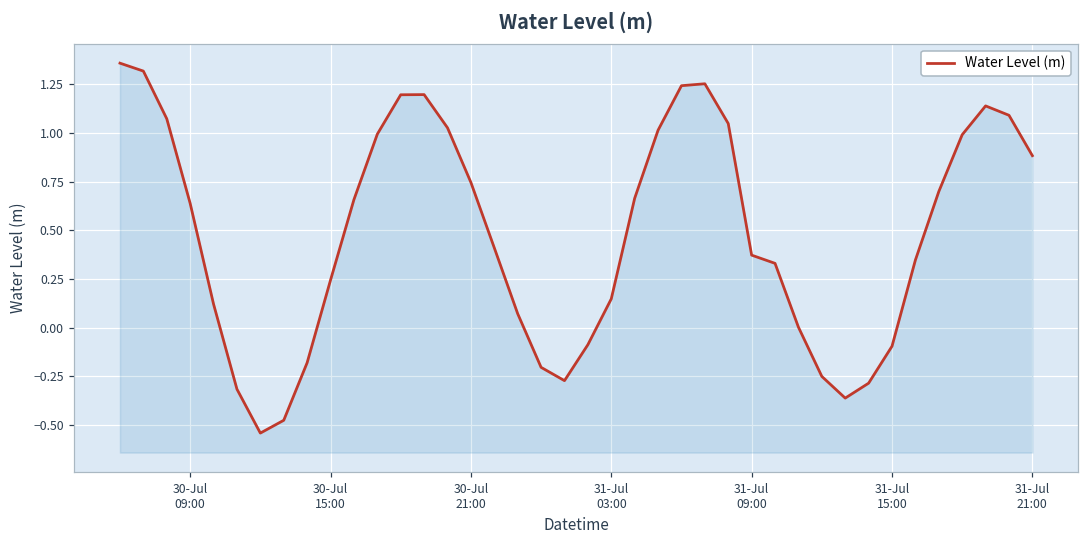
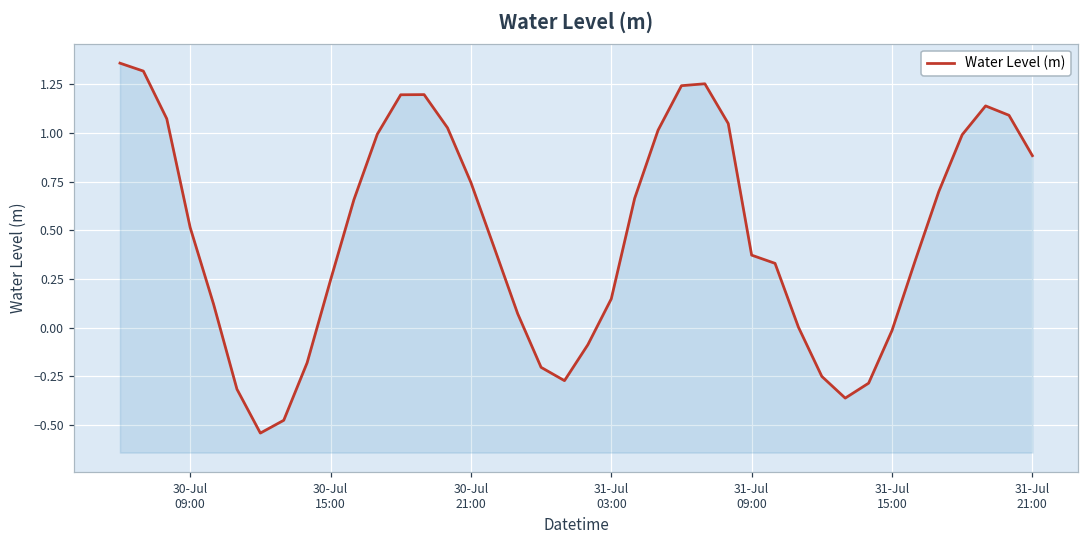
  {
-   "30-Jul 09:00": 0.64,
+   "30-Jul 09:00": 0.51,
    "30-Jul 15:00": 0.24,
    "30-Jul 21:00": 0.75,
    "31-Jul 03:00": 0.15,
    "31-Jul 09:00": 0.37,
-   "31-Jul 15:00": -0.09,
+   "31-Jul 15:00": -0.01,
    "31-Jul 21:00": 0.88
  }
